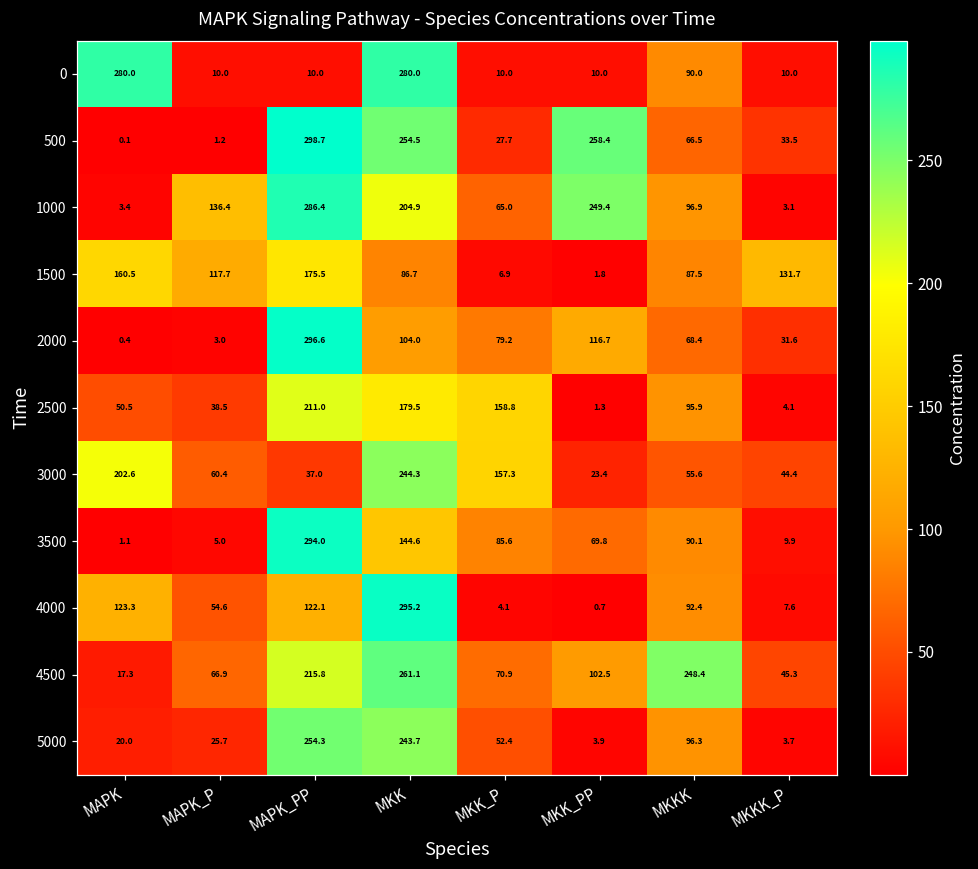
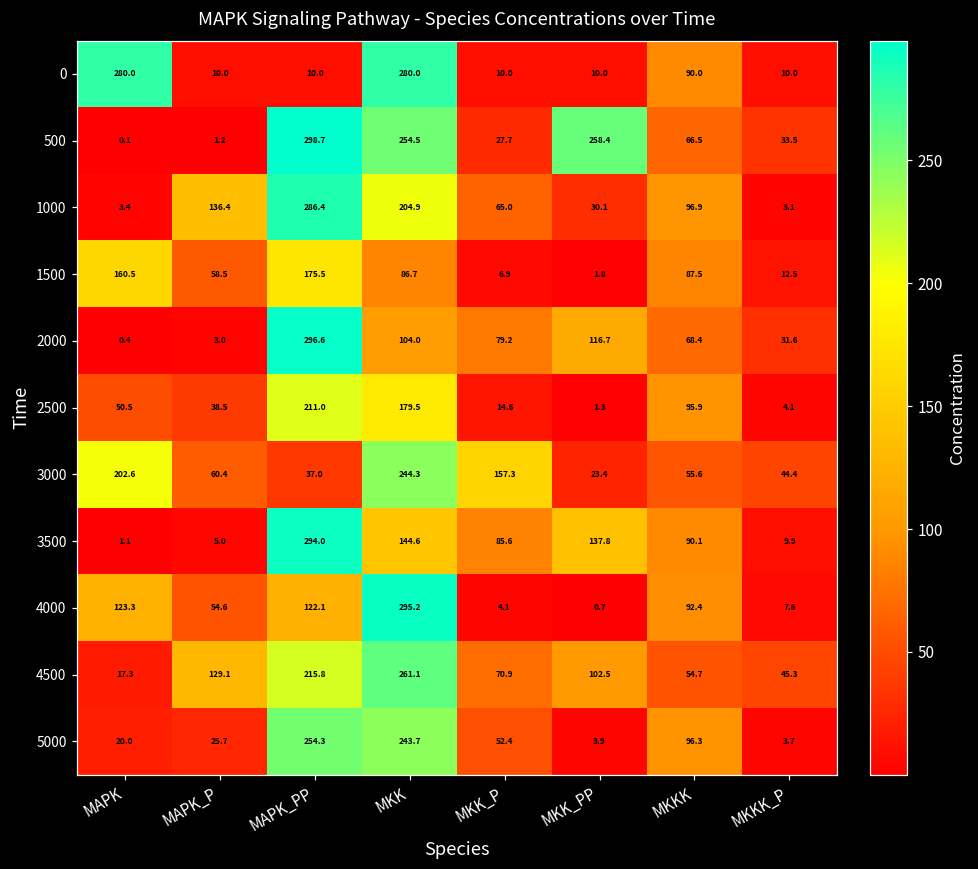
  {
    "0": {
      "MAPK": 280.0,
      "MAPK_P": 10.0,
      "MAPK_PP": 10.0,
      "MKK": 280.0,
      "MKK_P": 10.0,
      "MKK_PP": 10.0,
      "MKKK": 90.0,
      "MKKK_P": 10.0
    },
    "500": {
      "MAPK": 0.1,
      "MAPK_P": 1.2,
      "MAPK_PP": 298.7,
      "MKK": 254.5,
      "MKK_P": 27.7,
      "MKK_PP": 258.4,
      "MKKK": 66.5,
      "MKKK_P": 33.5
    },
    "1000": {
      "MAPK": 3.4,
      "MAPK_P": 136.4,
      "MAPK_PP": 286.4,
      "MKK": 204.9,
      "MKK_P": 65.0,
-     "MKK_PP": 249.4,
+     "MKK_PP": 30.1,
      "MKKK": 96.9,
      "MKKK_P": 3.1
    },
    "1500": {
      "MAPK": 160.5,
-     "MAPK_P": 117.7,
+     "MAPK_P": 58.5,
      "MAPK_PP": 175.5,
      "MKK": 86.7,
      "MKK_P": 6.9,
      "MKK_PP": 1.8,
      "MKKK": 87.5,
-     "MKKK_P": 131.7
+     "MKKK_P": 12.5
    },
    "2000": {
      "MAPK": 0.4,
      "MAPK_P": 3.0,
      "MAPK_PP": 296.6,
      "MKK": 104.0,
      "MKK_P": 79.2,
      "MKK_PP": 116.7,
      "MKKK": 68.4,
      "MKKK_P": 31.6
    },
    "2500": {
      "MAPK": 50.5,
      "MAPK_P": 38.5,
      "MAPK_PP": 211.0,
      "MKK": 179.5,
-     "MKK_P": 158.8,
+     "MKK_P": 14.6,
      "MKK_PP": 1.3,
      "MKKK": 95.9,
      "MKKK_P": 4.1
    },
    "3000": {
      "MAPK": 202.6,
      "MAPK_P": 60.4,
      "MAPK_PP": 37.0,
      "MKK": 244.3,
      "MKK_P": 157.3,
      "MKK_PP": 23.4,
      "MKKK": 55.6,
      "MKKK_P": 44.4
    },
    "3500": {
      "MAPK": 1.1,
      "MAPK_P": 5.0,
      "MAPK_PP": 294.0,
      "MKK": 144.6,
      "MKK_P": 85.6,
-     "MKK_PP": 69.8,
+     "MKK_PP": 137.8,
      "MKKK": 90.1,
      "MKKK_P": 9.9
    },
    "4000": {
      "MAPK": 123.3,
      "MAPK_P": 54.6,
      "MAPK_PP": 122.1,
      "MKK": 295.2,
      "MKK_P": 4.1,
      "MKK_PP": 0.7,
      "MKKK": 92.4,
      "MKKK_P": 7.6
    },
    "4500": {
      "MAPK": 17.3,
-     "MAPK_P": 66.9,
+     "MAPK_P": 129.1,
      "MAPK_PP": 215.8,
      "MKK": 261.1,
      "MKK_P": 70.9,
      "MKK_PP": 102.5,
-     "MKKK": 248.4,
+     "MKKK": 54.7,
      "MKKK_P": 45.3
    },
    "5000": {
      "MAPK": 20.0,
      "MAPK_P": 25.7,
      "MAPK_PP": 254.3,
      "MKK": 243.7,
      "MKK_P": 52.4,
      "MKK_PP": 3.9,
      "MKKK": 96.3,
      "MKKK_P": 3.7
    }
  }
